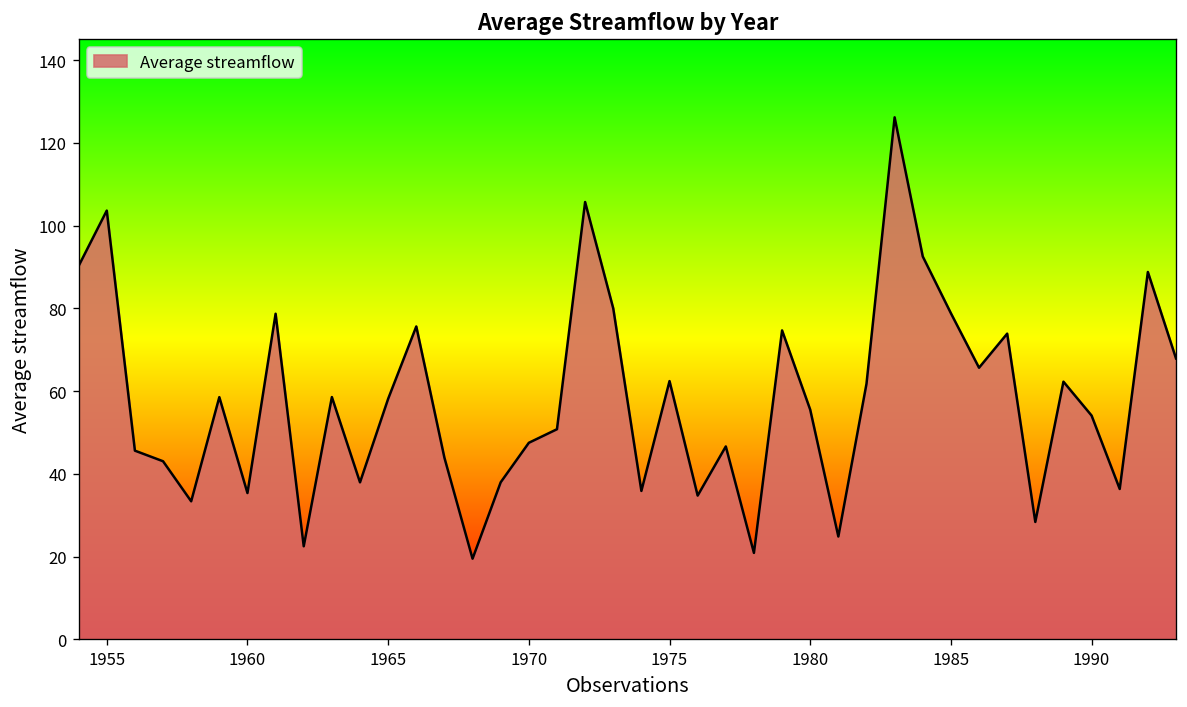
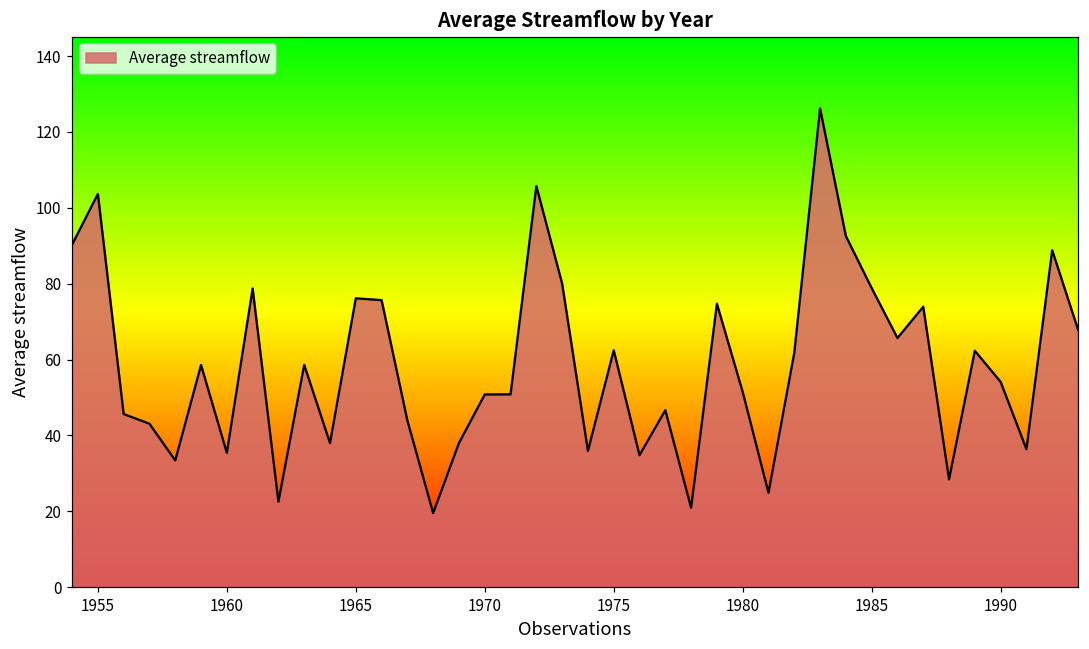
  {
    "1955": 104,
    "1960": 35,
-   "1965": 58,
-   "1970": 48,
+   "1965": 76,
+   "1970": 51,
    "1975": 62,
-   "1980": 56,
+   "1980": 51,
    "1985": 79,
    "1990": 54
  }
